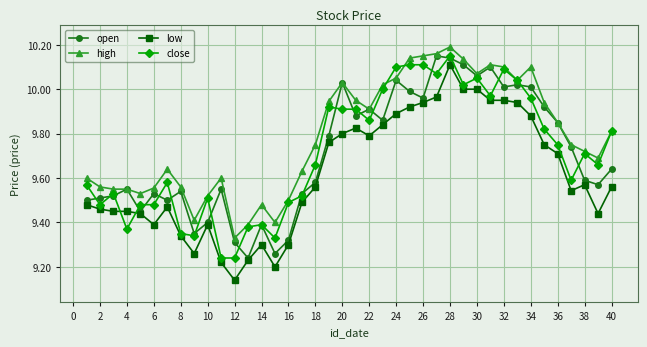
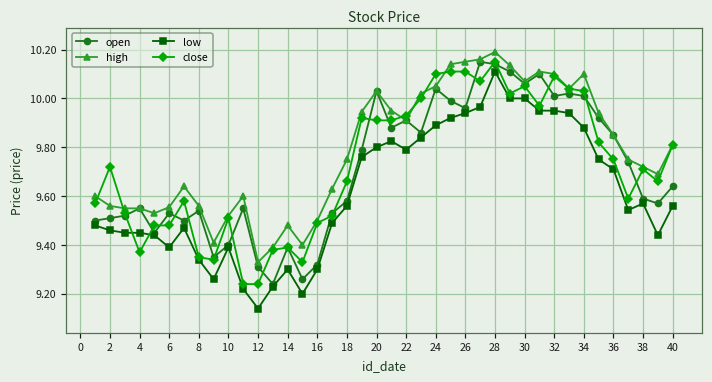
  {
    "close": {
-     "2": 9.48,
+     "2": 9.72,
      "4": 9.37,
      "6": 9.48,
      "12": 9.24,
      "18": 9.66,
      "20": 9.91,
-     "22": 9.86,
+     "22": 9.93,
      "24": 10.10,
      "26": 10.11,
-     "34": 9.96,
+     "34": 10.03,
      "36": 9.75
    }
  }
